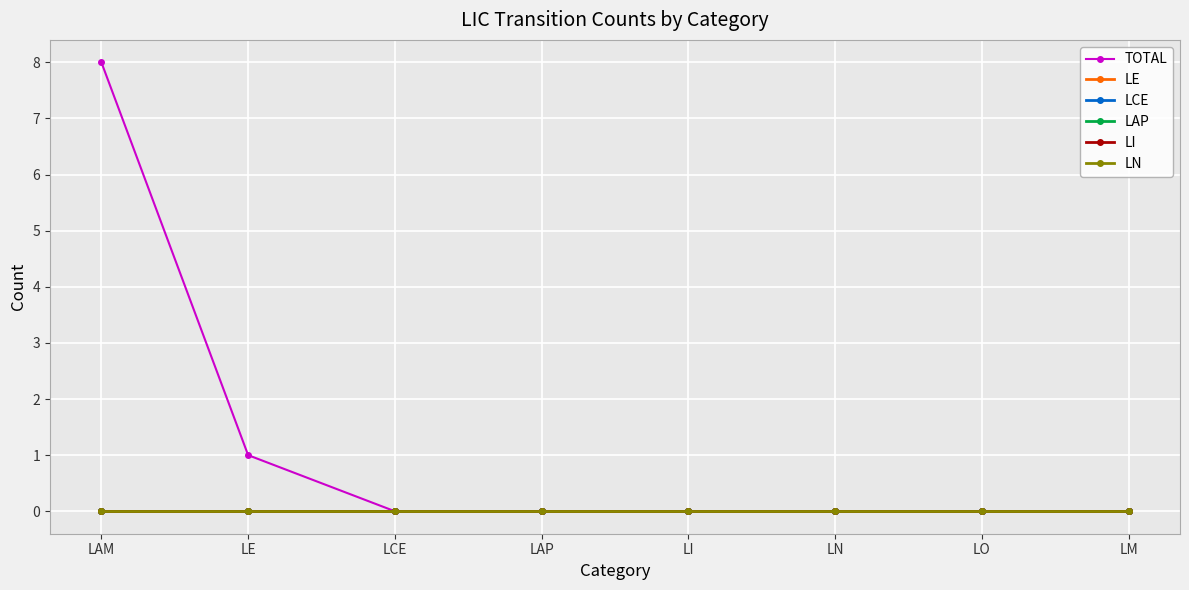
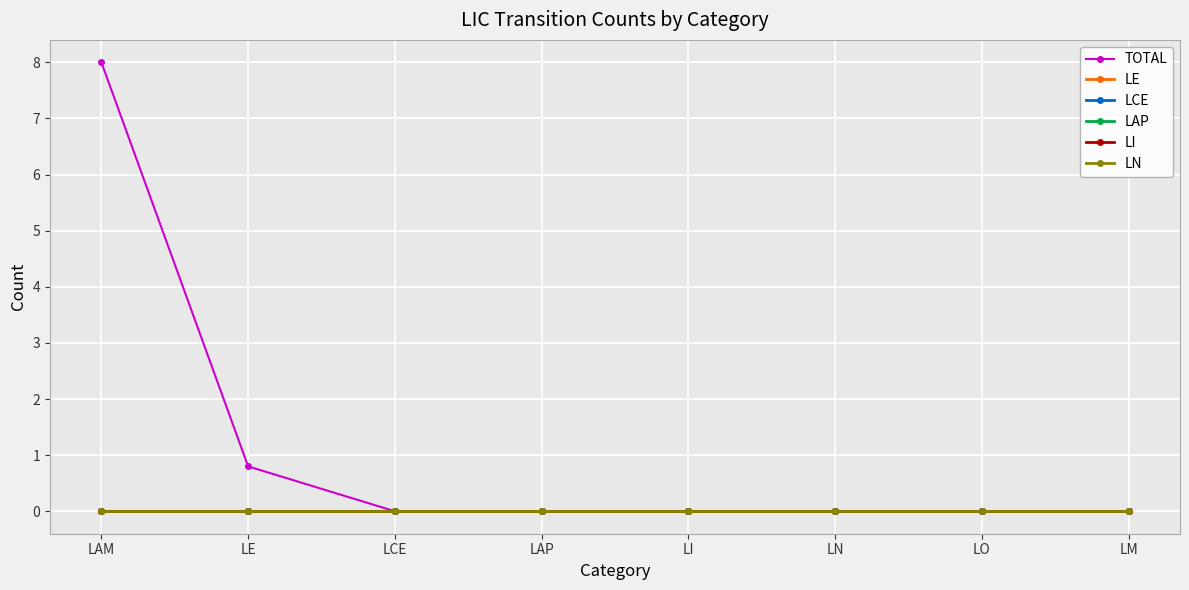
  {
    "TOTAL": {
      "LAM": 8.0,
-     "LE": 1.0
+     "LE": 0.8
    },
    "LN": {
      "LAM": 0.0,
      "LE": 0.0
    }
  }
